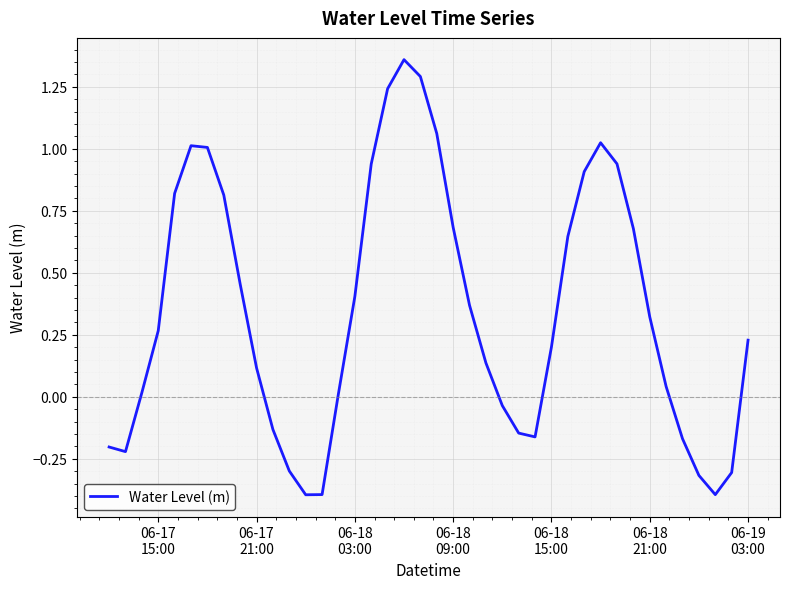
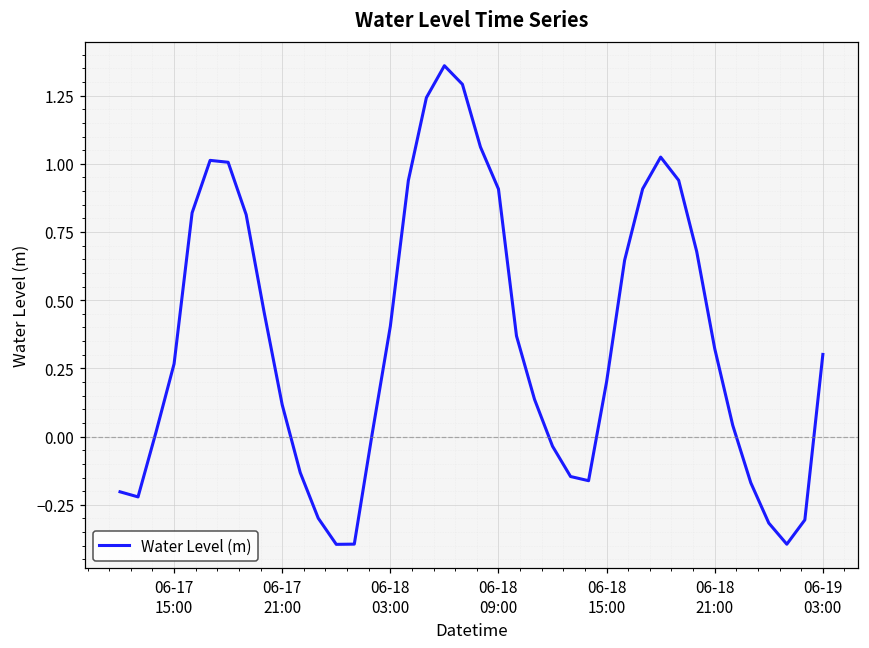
  {
    "06-17 15:00": 0.27,
    "06-17 21:00": 0.12,
    "06-18 03:00": 0.40,
-   "06-18 09:00": 0.68,
+   "06-18 09:00": 0.91,
    "06-18 15:00": 0.20,
    "06-18 21:00": 0.32,
-   "06-19 03:00": 0.23
+   "06-19 03:00": 0.30
  }
